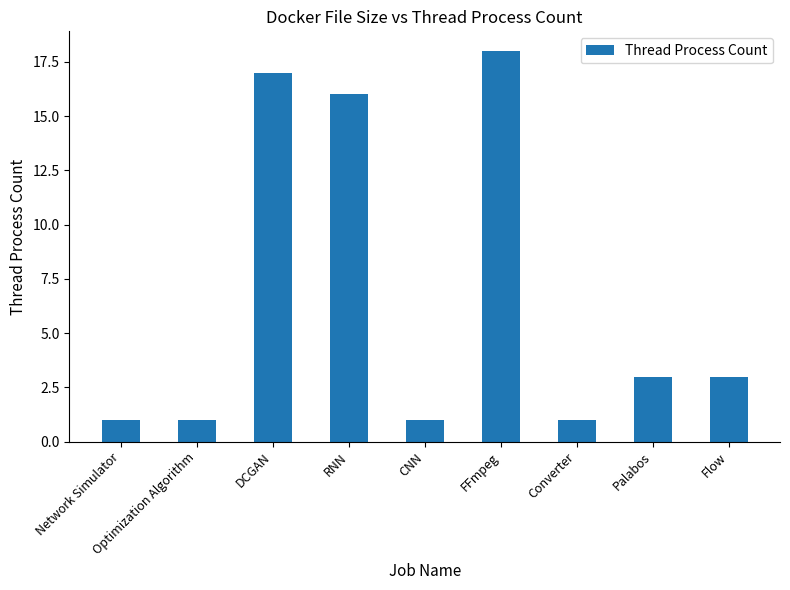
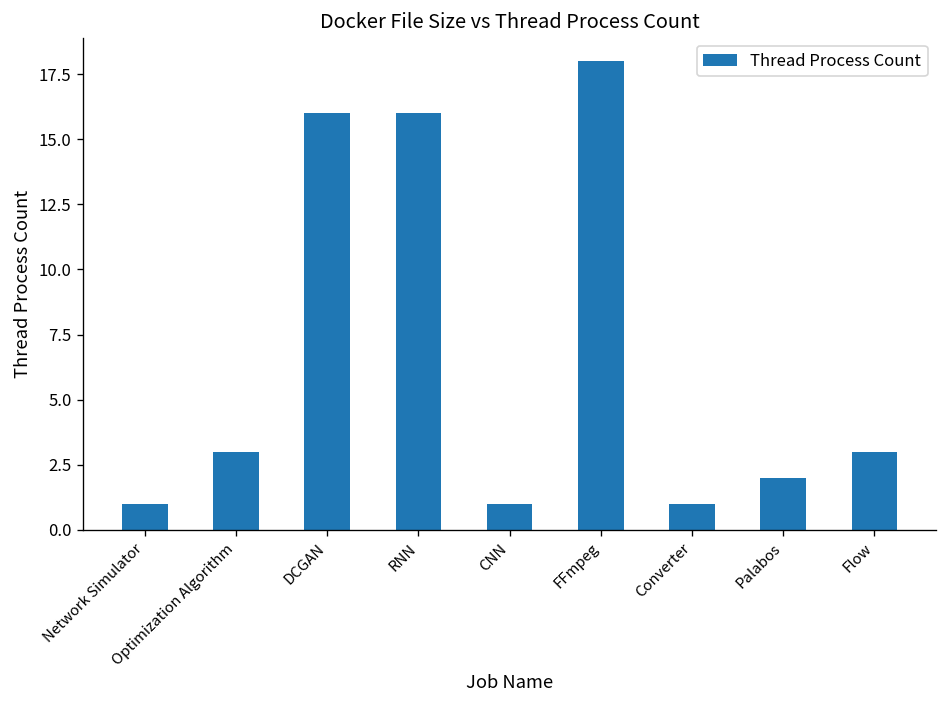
  {
    "Network Simulator": 1,
-   "Optimization Algorithm": 1,
-   "DCGAN": 17,
+   "Optimization Algorithm": 3,
+   "DCGAN": 16,
    "RNN": 16,
    "CNN": 1,
    "FFmpeg": 18,
    "Converter": 1,
-   "Palabos": 3,
+   "Palabos": 2,
    "Flow": 3
  }
